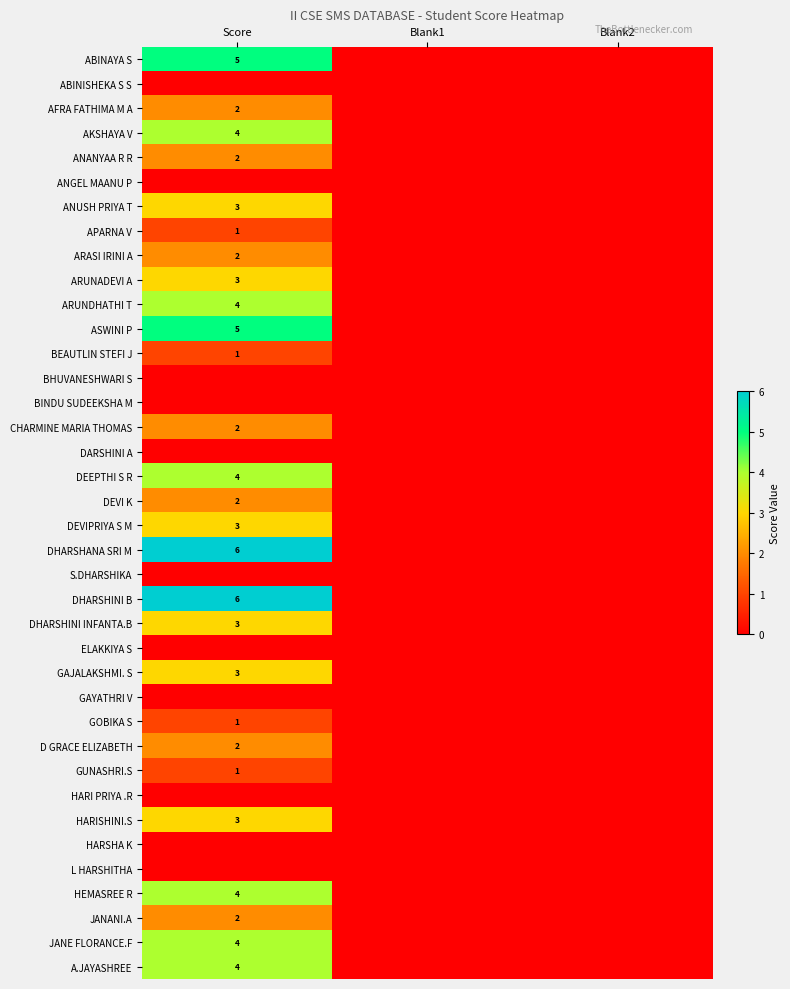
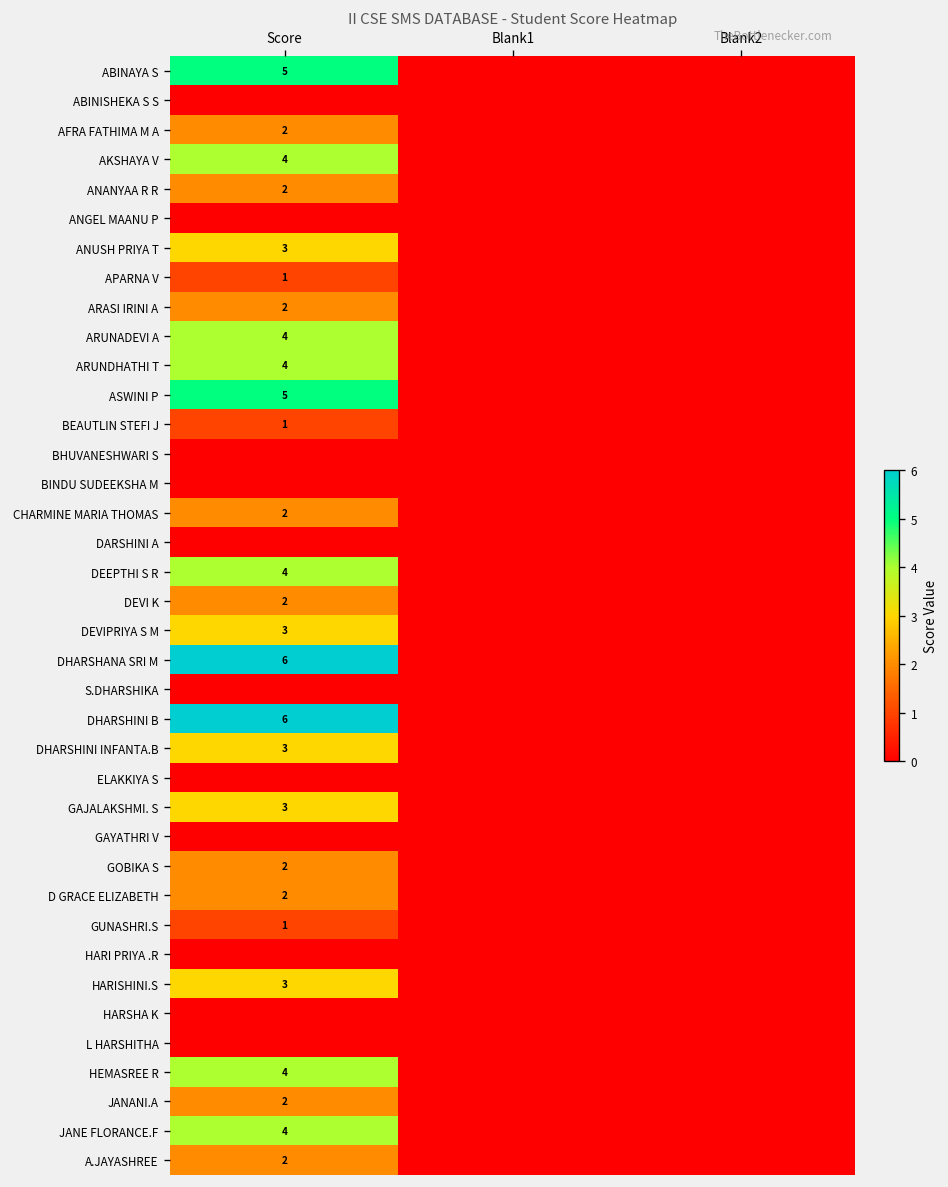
  {
    "ABINAYA S": {
      "Score": 5
    },
    "AFRA FATHIMA M A": {
      "Score": 2
    },
    "AKSHAYA V": {
      "Score": 4
    },
    "ANANYAA R R": {
      "Score": 2
    },
    "ANUSH PRIYA T": {
      "Score": 3
    },
    "APARNA V": {
      "Score": 1
    },
    "ARASI IRINI A": {
      "Score": 2
    },
    "ARUNADEVI A": {
-     "Score": 3
+     "Score": 4
    },
    "ARUNDHATHI T": {
      "Score": 4
    },
    "ASWINI P": {
      "Score": 5
    },
    "BEAUTLIN STEFI J": {
      "Score": 1
    },
    "CHARMINE MARIA THOMAS": {
      "Score": 2
    },
    "DEEPTHI S R": {
      "Score": 4
    },
    "DEVI K": {
      "Score": 2
    },
    "DEVIPRIYA S M": {
      "Score": 3
    },
    "DHARSHANA SRI M": {
      "Score": 6
    },
    "DHARSHINI B": {
      "Score": 6
    },
    "DHARSHINI INFANTA.B": {
      "Score": 3
    },
    "GAJALAKSHMI. S": {
      "Score": 3
    },
    "GOBIKA S": {
-     "Score": 1
+     "Score": 2
    },
    "D GRACE ELIZABETH": {
      "Score": 2
    },
    "GUNASHRI.S": {
      "Score": 1
    },
    "HARISHINI.S": {
      "Score": 3
    },
    "HEMASREE R": {
      "Score": 4
    },
    "JANANI.A": {
      "Score": 2
    },
    "JANE FLORANCE.F": {
      "Score": 4
    },
    "A.JAYASHREE": {
-     "Score": 4
+     "Score": 2
    }
  }
